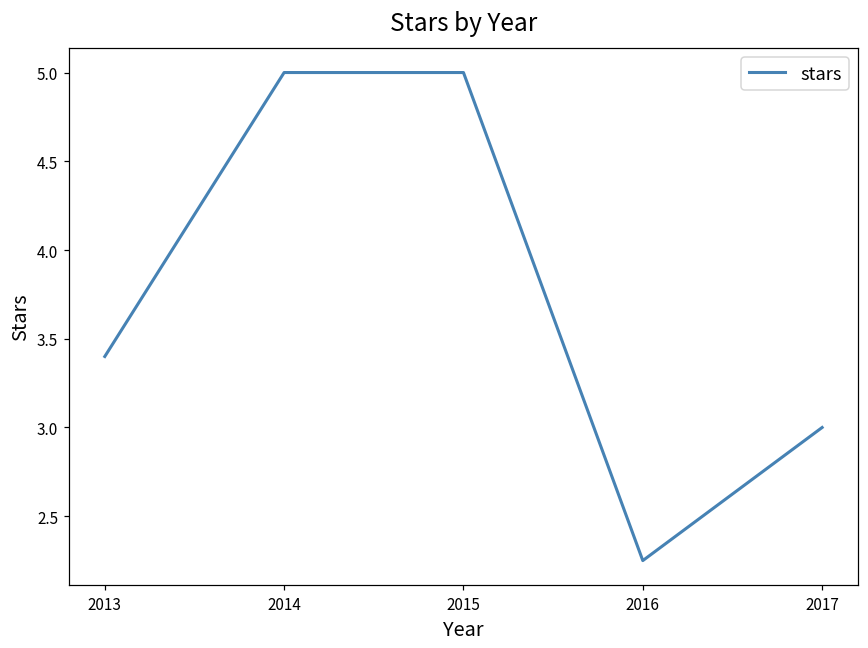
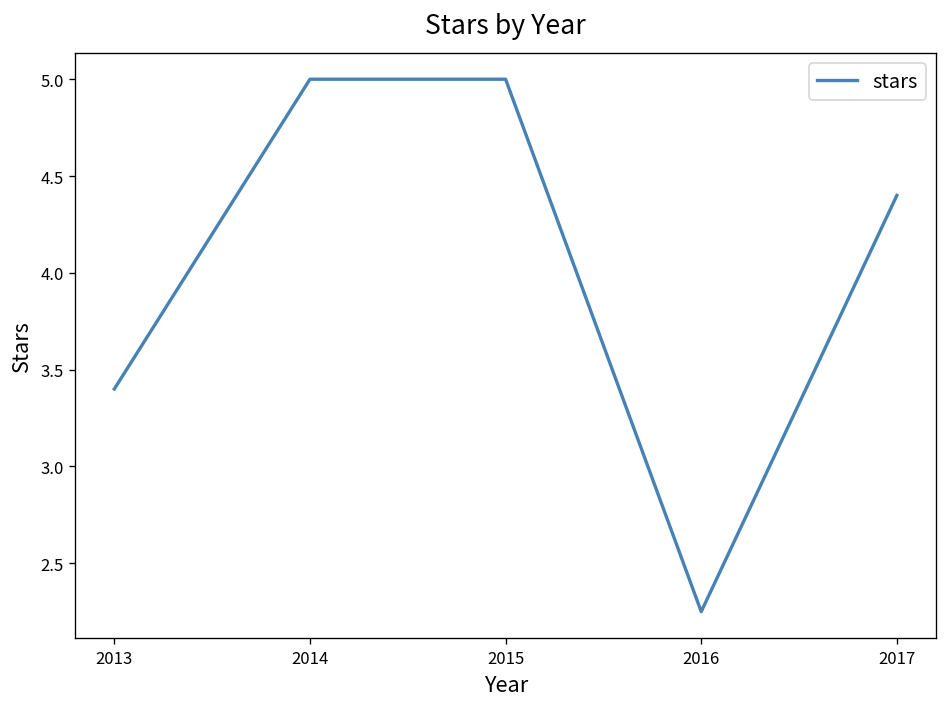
  {
    "2013": 3.4,
    "2014": 5.0,
    "2015": 5.0,
    "2016": 2.25,
-   "2017": 3.0
+   "2017": 4.4
  }
